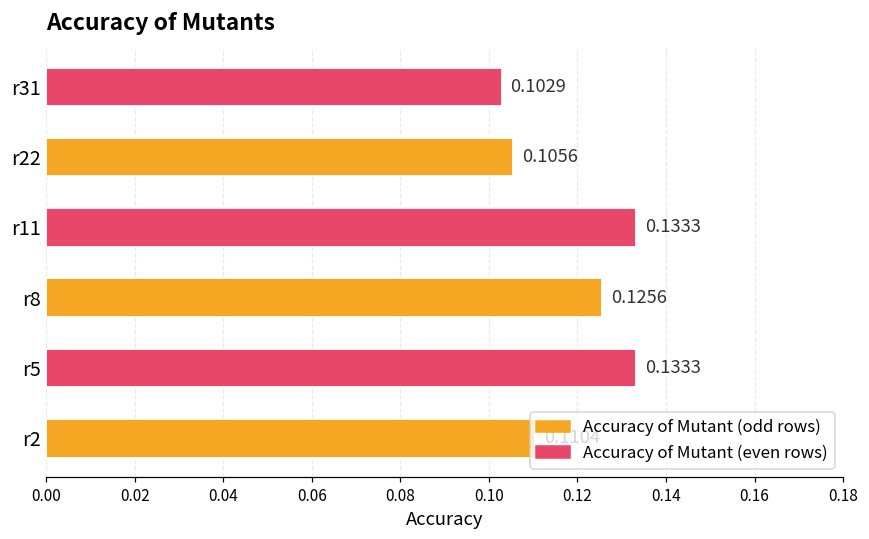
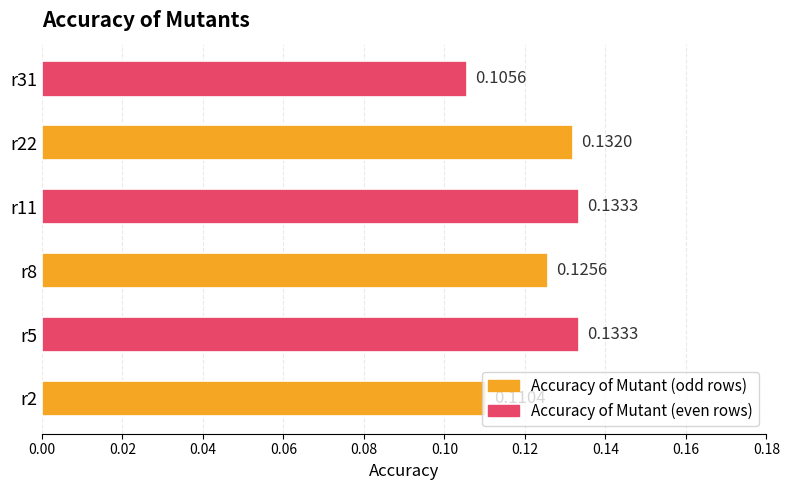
  {
-   "r31": 0.1029,
-   "r22": 0.1056,
+   "r31": 0.1056,
+   "r22": 0.1320,
    "r11": 0.1333,
    "r8": 0.1256,
    "r5": 0.1333
  }
